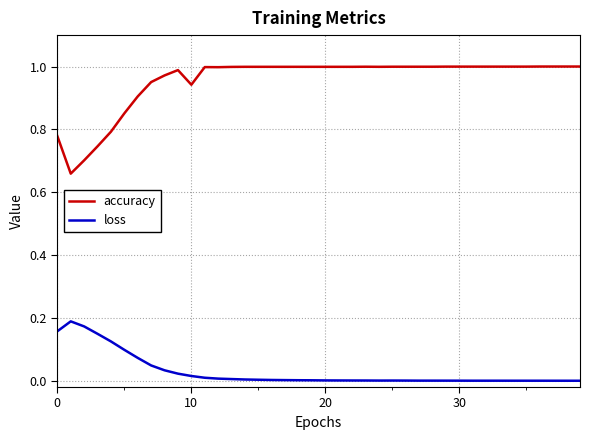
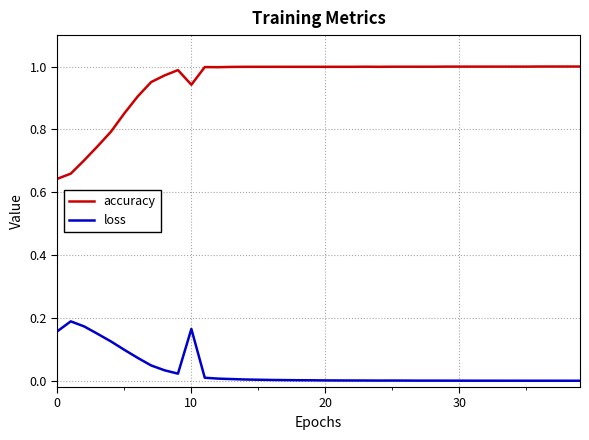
  {
    "accuracy": {
-     "0": 0.78,
+     "0": 0.64,
      "10": 0.94,
      "20": 1.00,
      "30": 1.00
    },
    "loss": {
      "0": 0.16,
-     "10": 0.02,
+     "10": 0.16,
      "20": 0.00,
      "30": 0.00
    }
  }
